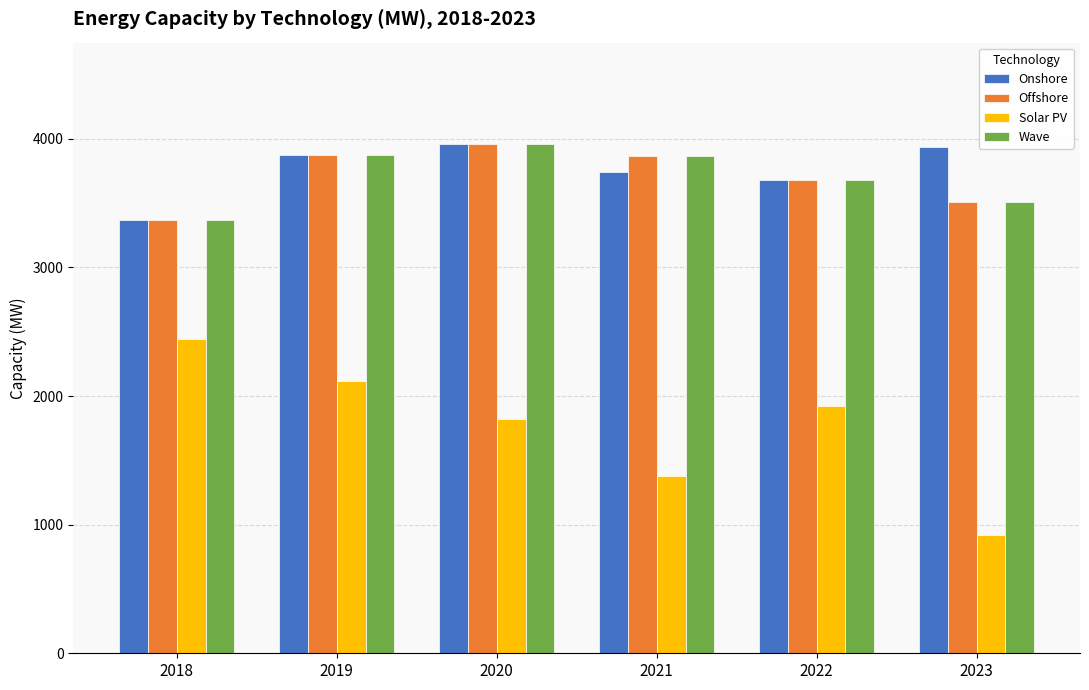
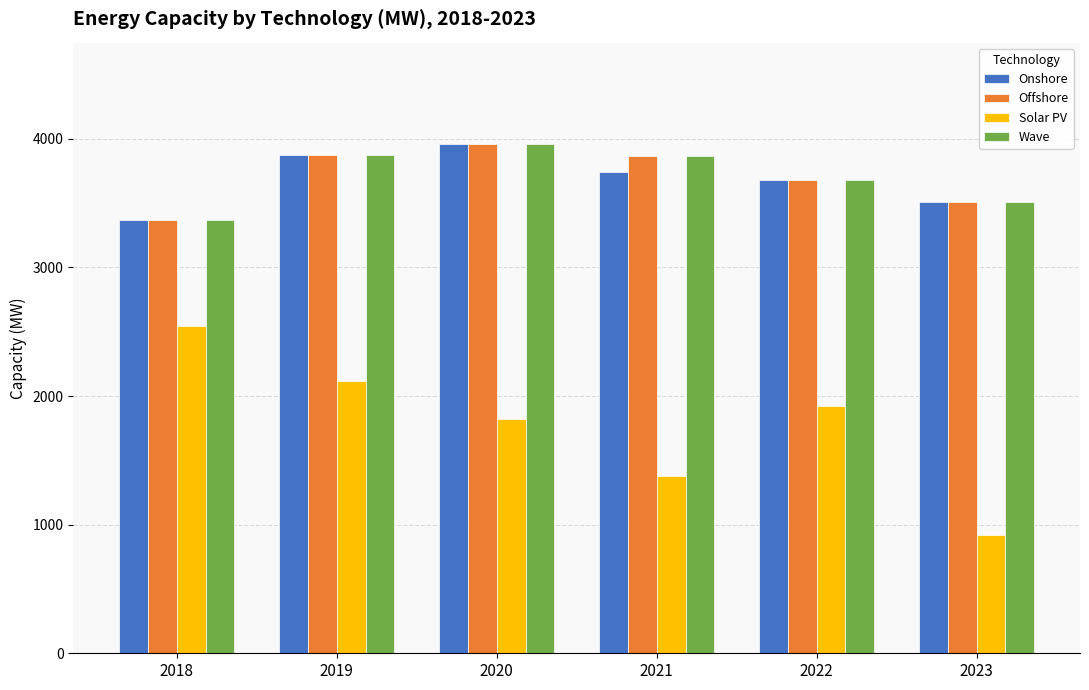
  {
    "Onshore": {
      "2018": 3370,
      "2019": 3880,
      "2020": 3960,
      "2021": 3740,
      "2022": 3680,
-     "2023": 3940
+     "2023": 3510
    },
    "Offshore": {
      "2018": 3370,
      "2019": 3880,
      "2020": 3960,
      "2021": 3860,
      "2022": 3680,
      "2023": 3510
    },
    "Solar PV": {
-     "2018": 2440,
+     "2018": 2540,
      "2019": 2120,
      "2020": 1820,
      "2021": 1380,
      "2022": 1920,
      "2023": 920
    },
    "Wave": {
      "2018": 3370,
      "2019": 3880,
      "2020": 3960,
      "2021": 3860,
      "2022": 3680,
      "2023": 3510
    }
  }
